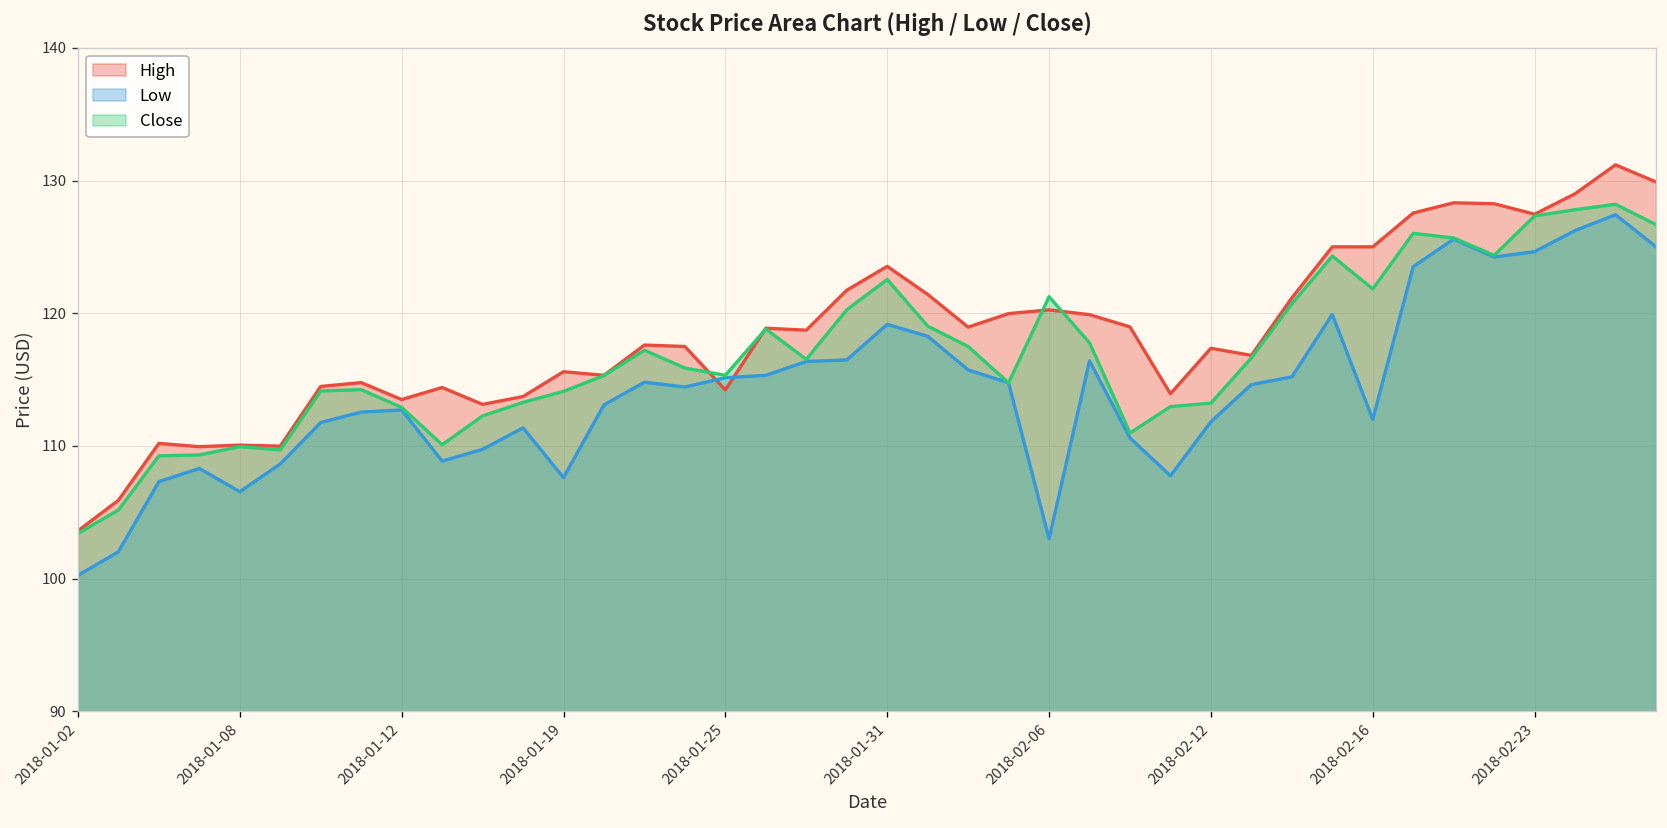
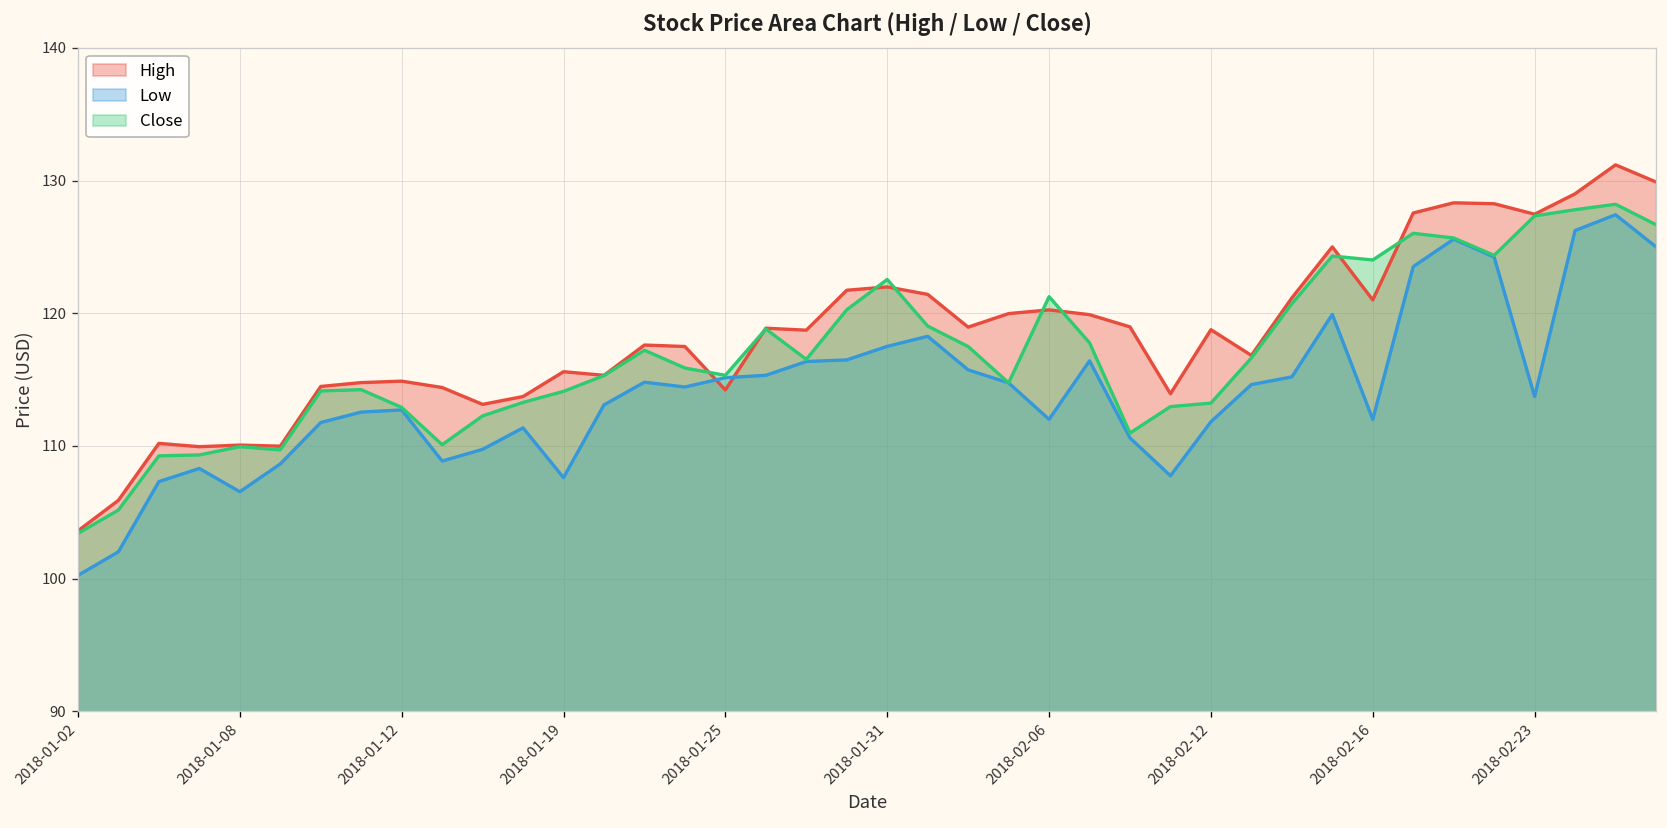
  {
    "High": {
-     "2018-01-12": 113.5,
+     "2018-01-12": 114.9,
      "2018-01-19": 115.6,
      "2018-01-25": 114.2,
-     "2018-01-31": 123.5,
+     "2018-01-31": 122.0,
      "2018-02-06": 120.3,
-     "2018-02-12": 117.4,
-     "2018-02-16": 125
+     "2018-02-12": 118.8,
+     "2018-02-16": 121
    },
    "Low": {
      "2018-01-02": 100.2,
      "2018-01-08": 106.5,
      "2018-01-19": 107.6,
-     "2018-01-31": 119.2,
-     "2018-02-06": 103,
+     "2018-01-31": 117.5,
+     "2018-02-06": 112,
      "2018-02-12": 111.8,
      "2018-02-16": 112.0,
-     "2018-02-23": 124.6
+     "2018-02-23": 113.7
    },
    "Close": {
      "2018-01-19": 114.1,
      "2018-01-31": 122.5,
      "2018-02-06": 121.2,
      "2018-02-12": 113.2,
-     "2018-02-16": 121.8
+     "2018-02-16": 124.0
    }
  }
